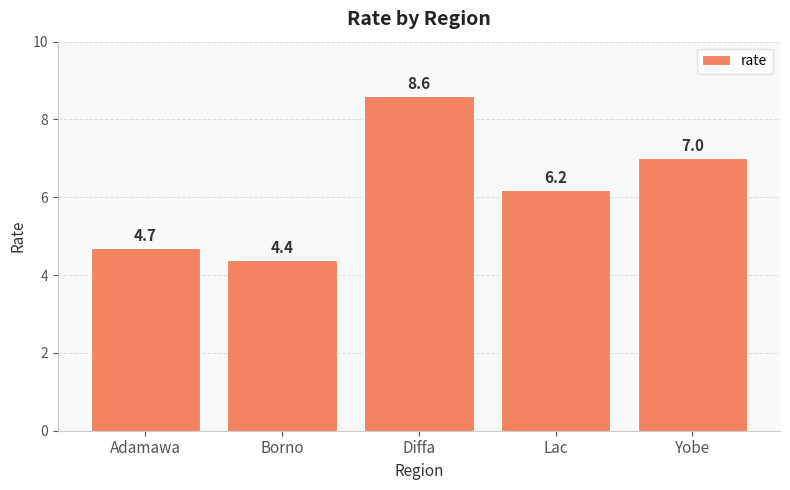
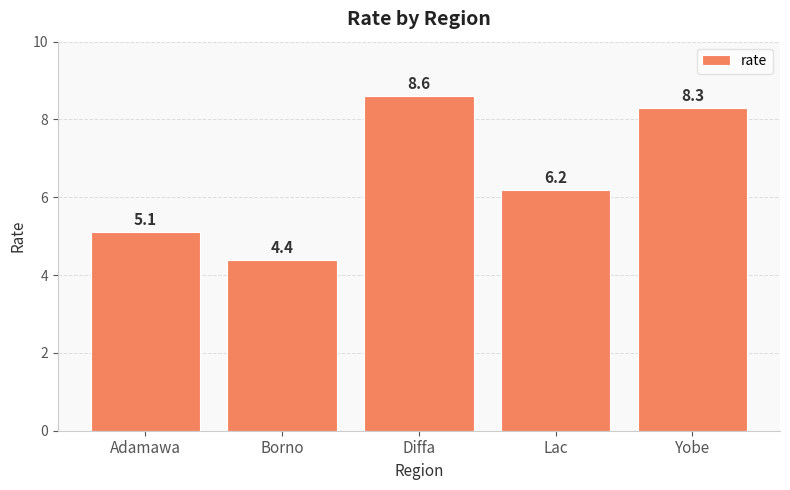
  {
-   "Adamawa": 4.7,
+   "Adamawa": 5.1,
    "Borno": 4.4,
    "Diffa": 8.6,
    "Lac": 6.2,
-   "Yobe": 7.0
+   "Yobe": 8.3
  }
